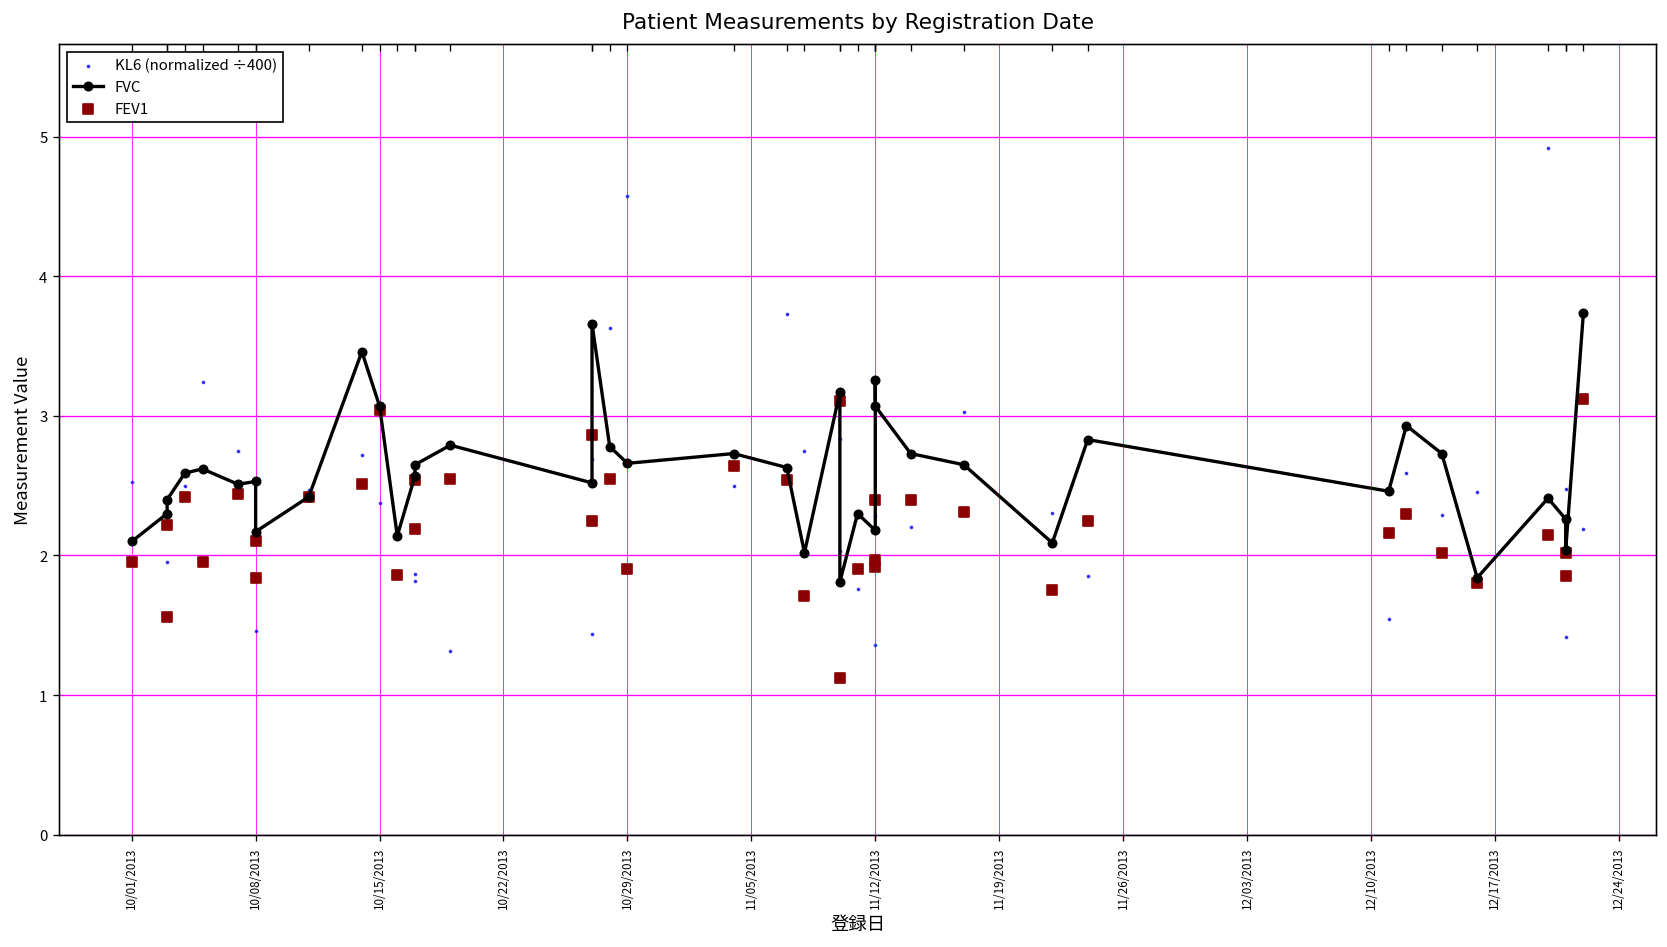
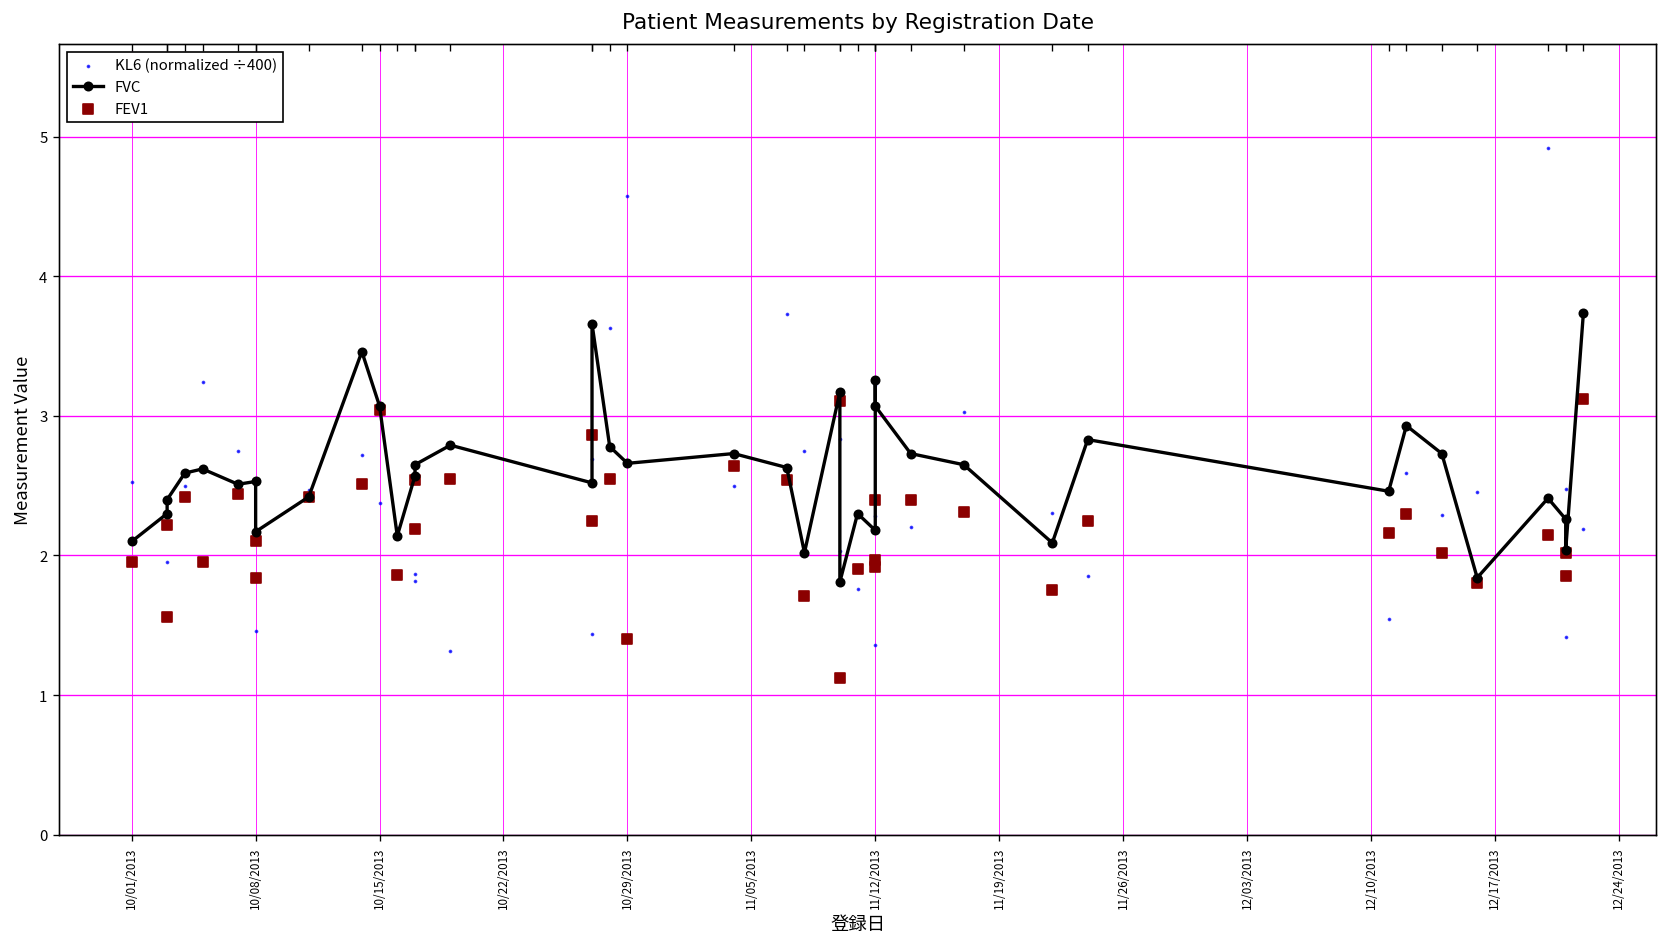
  {
    "FEV1": {
-     "10/29/2013": 1.9
+     "10/29/2013": 1.4
    }
  }
